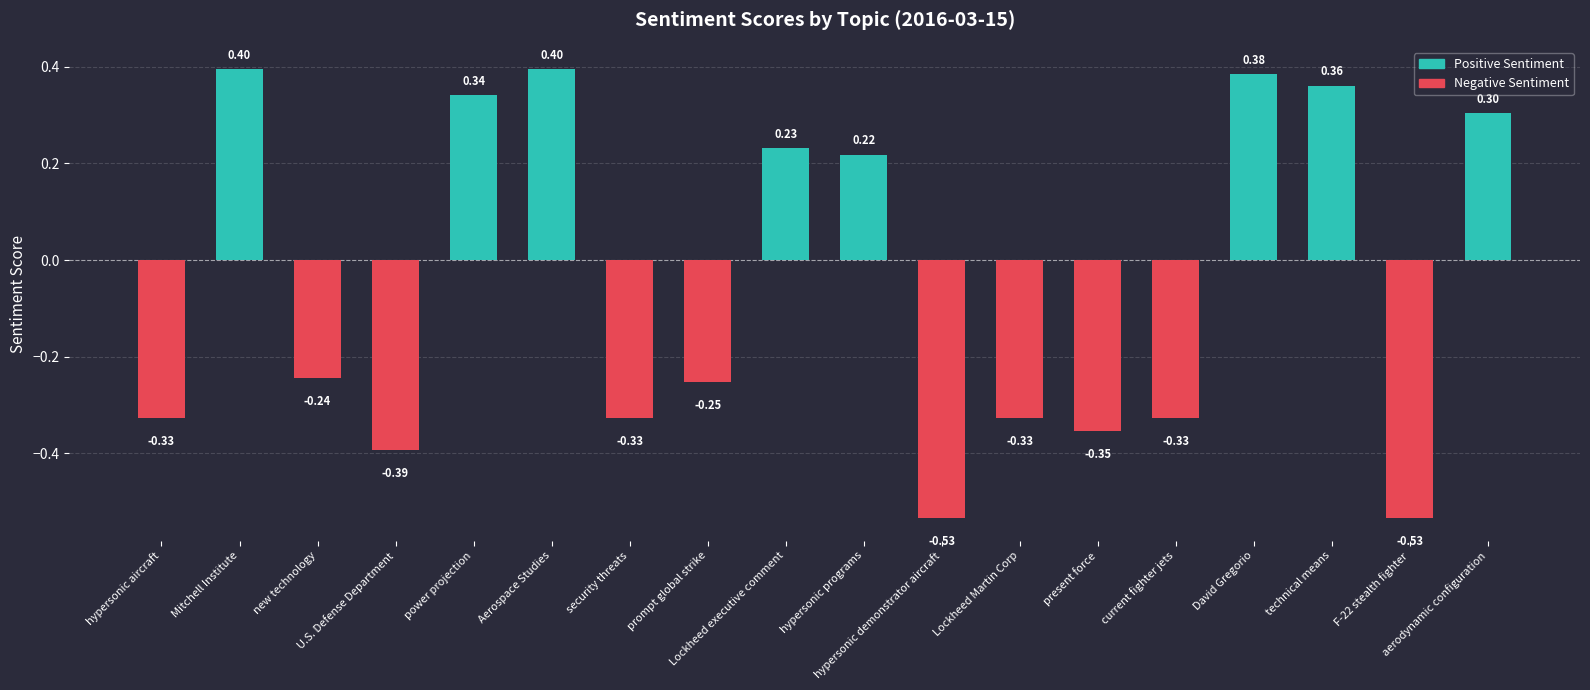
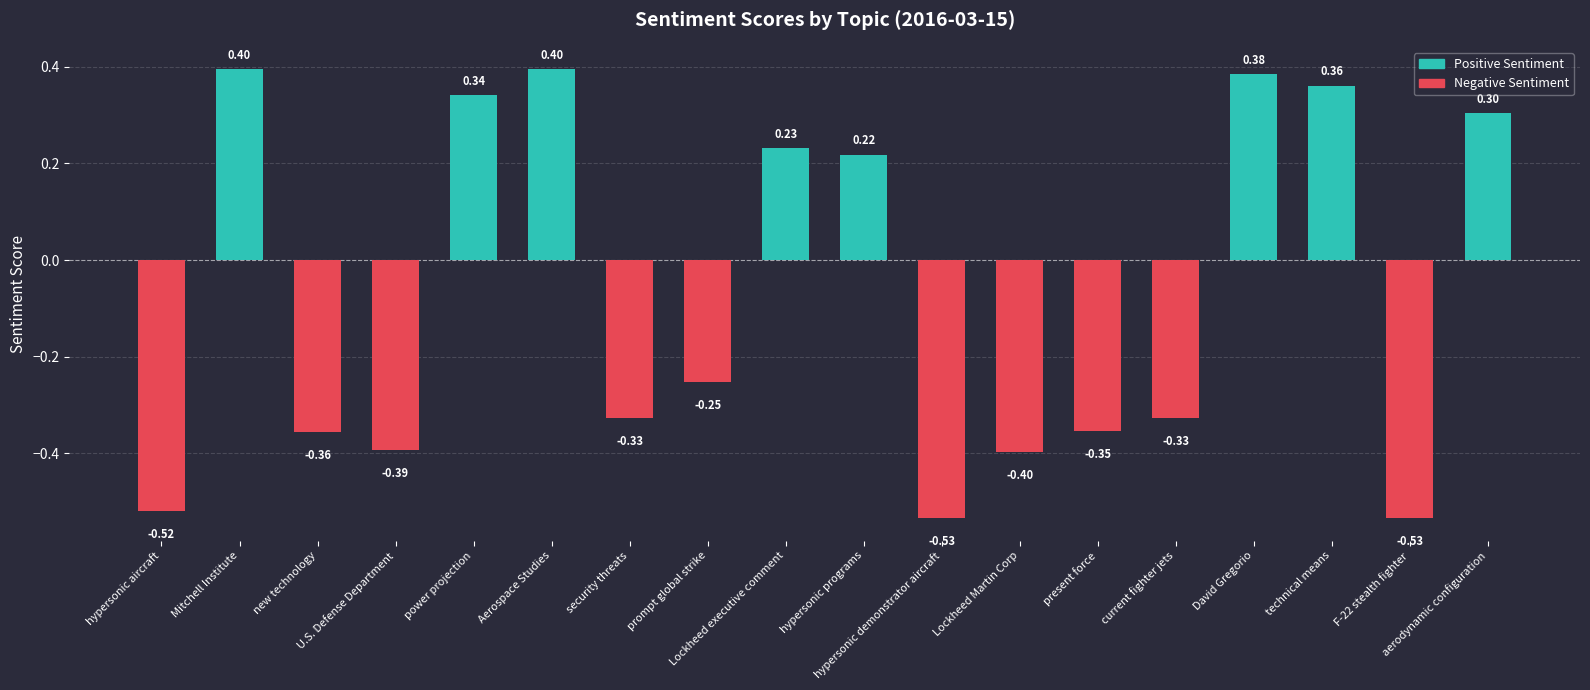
  {
-   "hypersonic aircraft": -0.33,
+   "hypersonic aircraft": -0.52,
    "Mitchell Institute": 0.40,
-   "new technology": -0.24,
+   "new technology": -0.36,
    "U.S. Defense Department": -0.39,
    "power projection": 0.34,
    "Aerospace Studies": 0.40,
    "security threats": -0.33,
    "prompt global strike": -0.25,
    "Lockheed executive comment": 0.23,
    "hypersonic programs": 0.22,
    "hypersonic demonstrator aircraft": -0.53,
-   "Lockheed Martin Corp": -0.33,
+   "Lockheed Martin Corp": -0.40,
    "present force": -0.35,
    "current fighter jets": -0.33,
    "David Gregorio": 0.38,
    "technical means": 0.36,
    "F-22 stealth fighter": -0.53
  }
